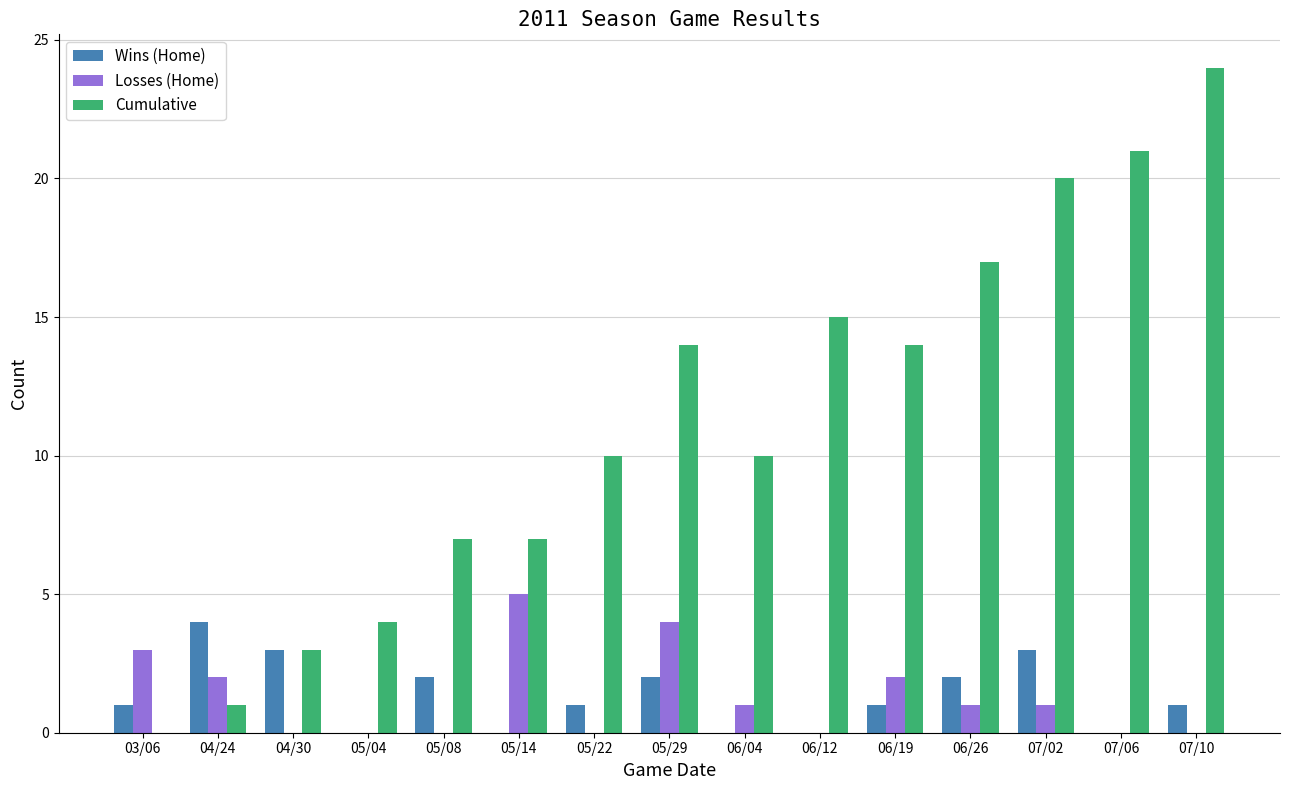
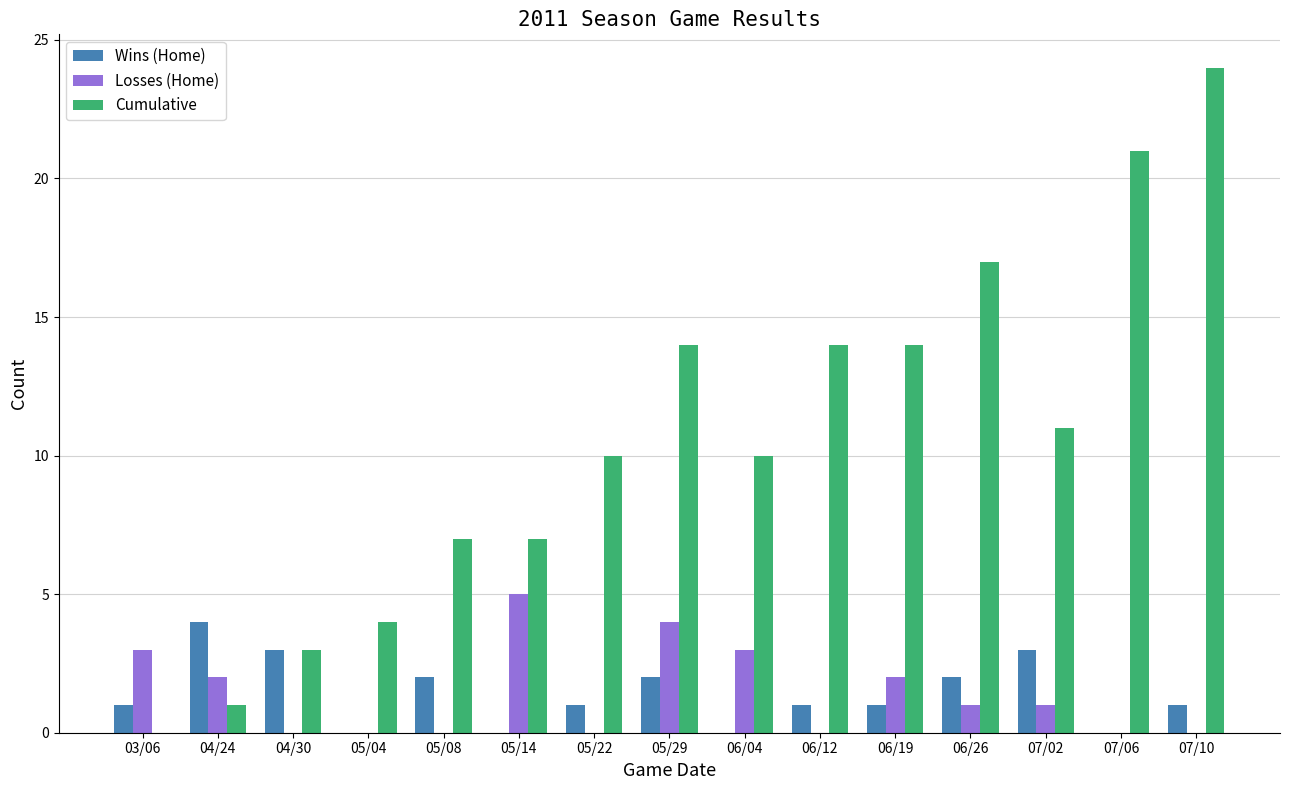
  {
    "Wins (Home)": {
      "03/06": 1,
      "04/24": 4,
      "04/30": 3,
      "05/04": 0,
      "05/08": 2,
      "05/14": 0,
      "05/22": 1,
      "05/29": 2,
      "06/04": 0,
-     "06/12": 0,
+     "06/12": 1,
      "06/19": 1,
      "06/26": 2,
      "07/02": 3,
      "07/06": 0,
      "07/10": 1
    },
    "Losses (Home)": {
      "03/06": 3,
      "04/24": 2,
      "04/30": 0,
      "05/04": 0,
      "05/08": 0,
      "05/14": 5,
      "05/22": 0,
      "05/29": 4,
-     "06/04": 1,
+     "06/04": 3,
      "06/12": 0,
      "06/19": 2,
      "06/26": 1,
      "07/02": 1,
      "07/06": 0,
      "07/10": 0
    },
    "Cumulative": {
      "03/06": 0,
      "04/24": 1,
      "04/30": 3,
      "05/04": 4,
      "05/08": 7,
      "05/14": 7,
      "05/22": 10,
      "05/29": 14,
      "06/04": 10,
-     "06/12": 15,
+     "06/12": 14,
      "06/19": 14,
      "06/26": 17,
-     "07/02": 20,
+     "07/02": 11,
      "07/06": 21,
      "07/10": 24
    }
  }
